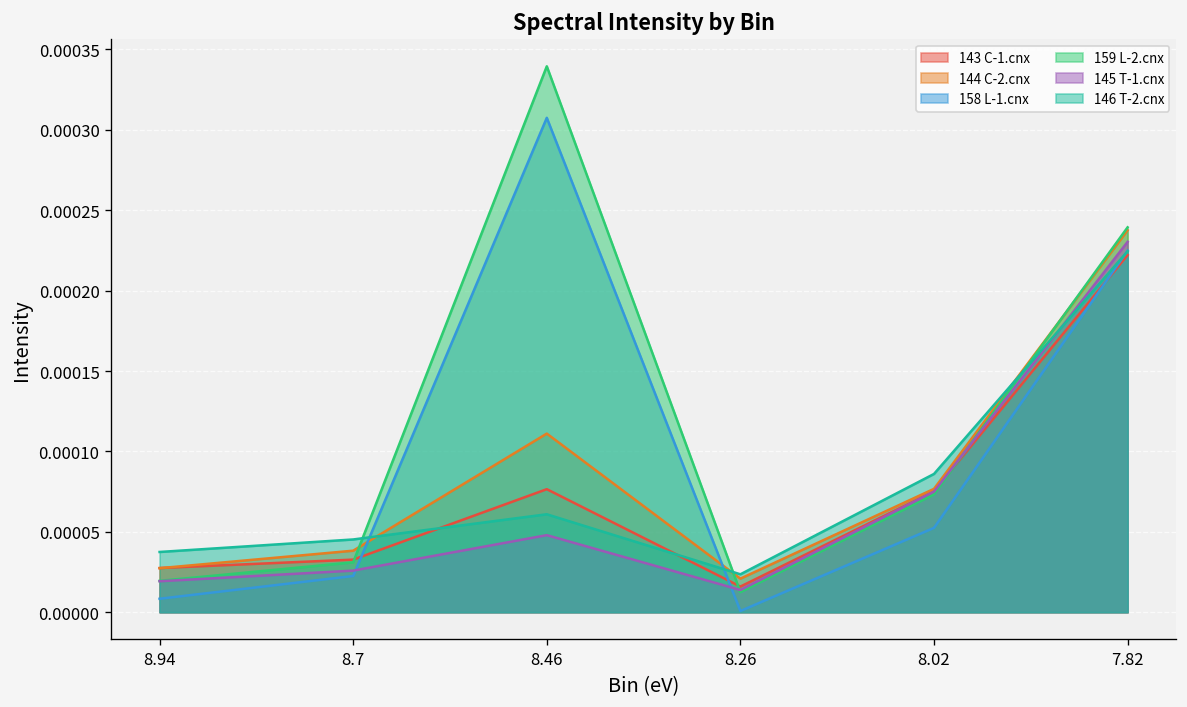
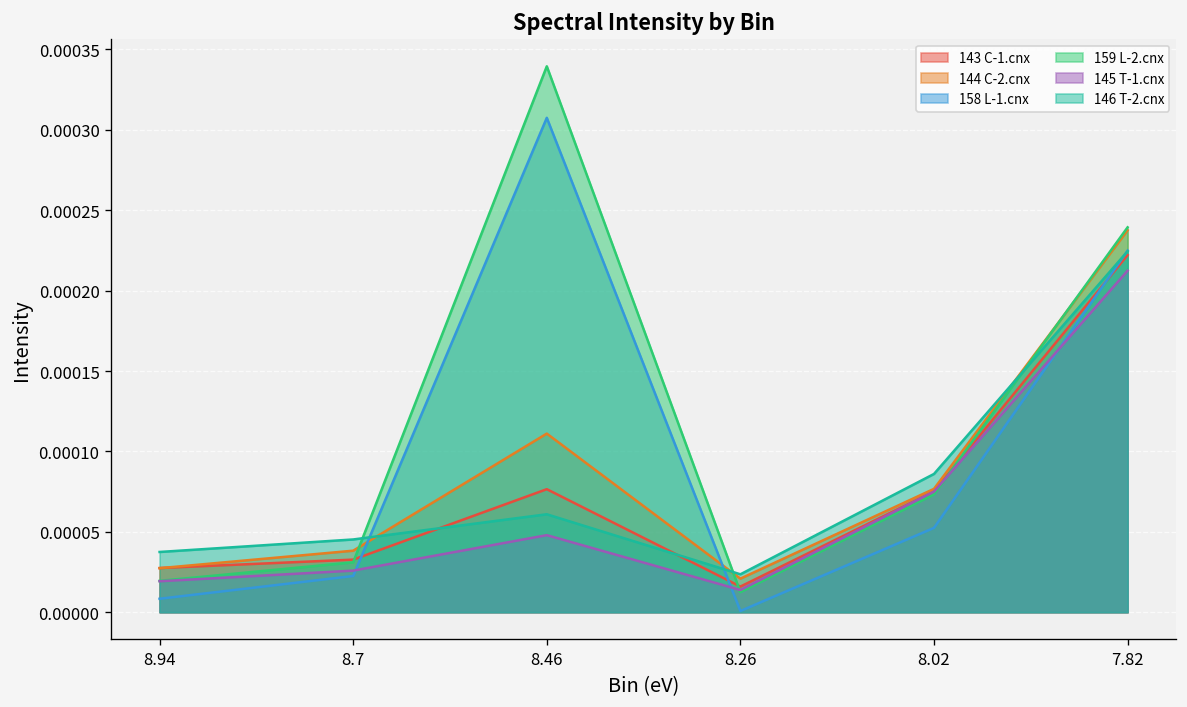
  {
    "145 T-1.cnx": {
      "8.7": 0.000026,
      "8.46": 0.000048,
-     "7.82": 0.000230
+     "7.82": 0.000212
    }
  }
